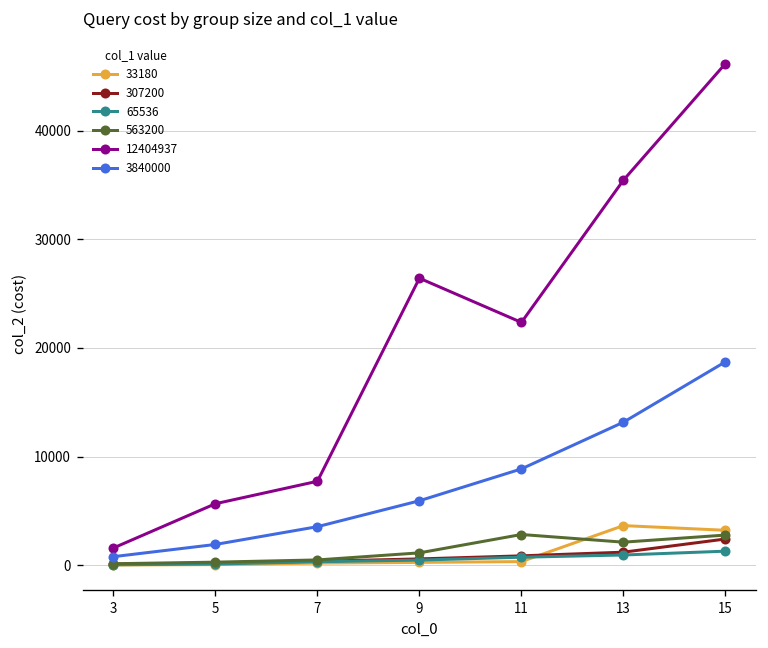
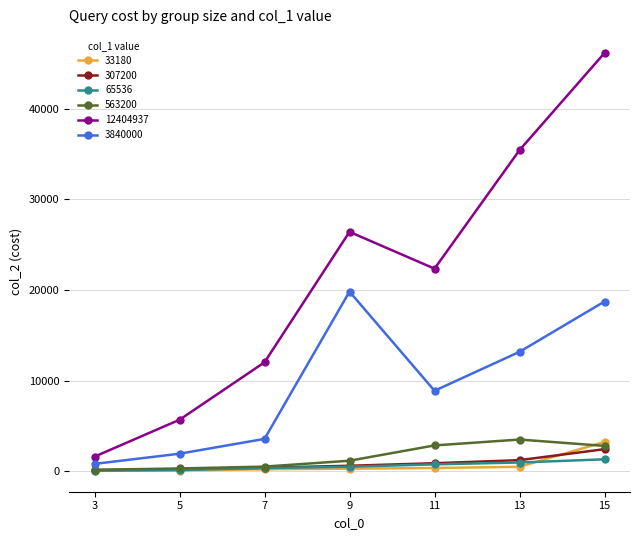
  {
    "33180": {
      "11": 0,
-     "13": 4000,
+     "13": 0,
      "15": 3000
    },
    "307200": {
      "15": 2000
    },
    "65536": {
      "15": 1000
    },
    "563200": {
      "9": 1000,
      "11": 3000,
-     "13": 2000,
+     "13": 3000,
      "15": 3000
    },
    "12404937": {
      "3": 2000,
      "5": 6000,
-     "7": 8000,
+     "7": 12000,
      "9": 26000,
      "11": 22000,
      "13": 35000,
      "15": 46000
    },
    "3840000": {
      "3": 1000,
      "5": 2000,
      "7": 4000,
-     "9": 6000,
+     "9": 20000,
      "11": 9000,
      "13": 13000,
      "15": 19000
    }
  }
